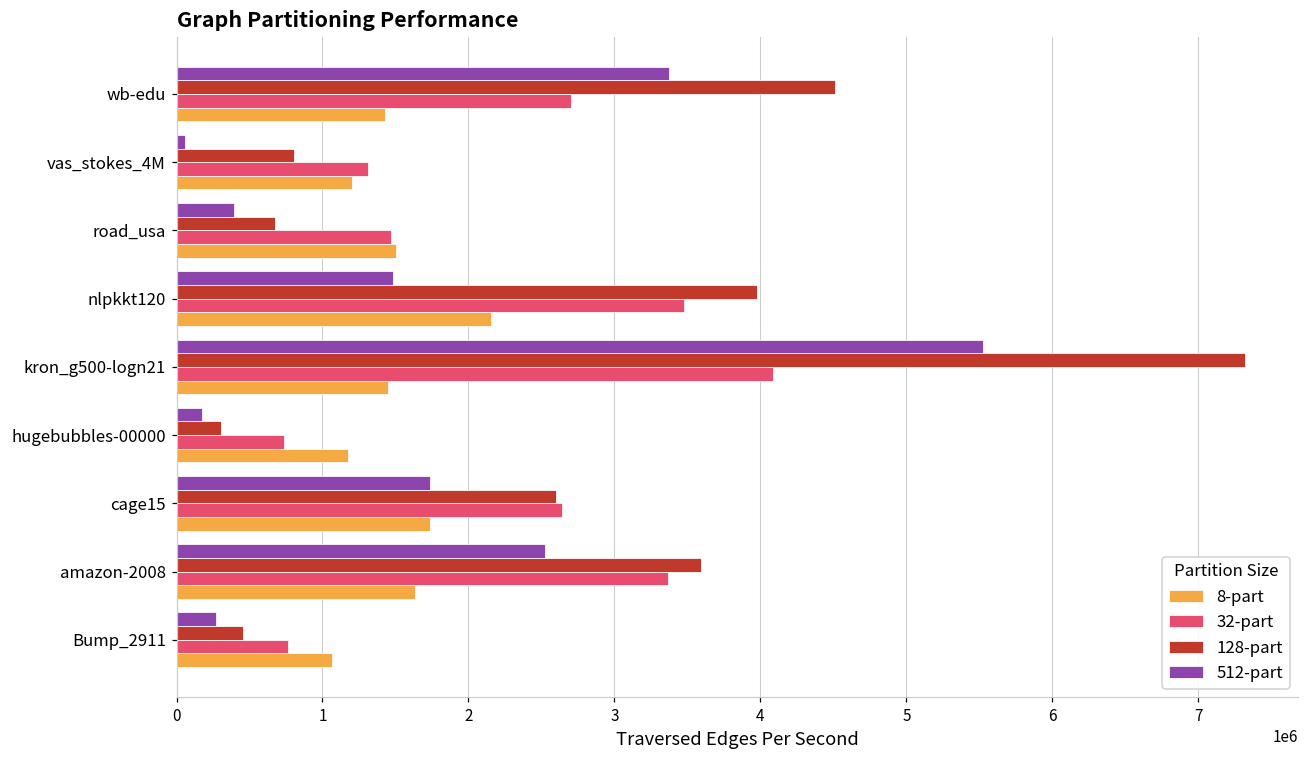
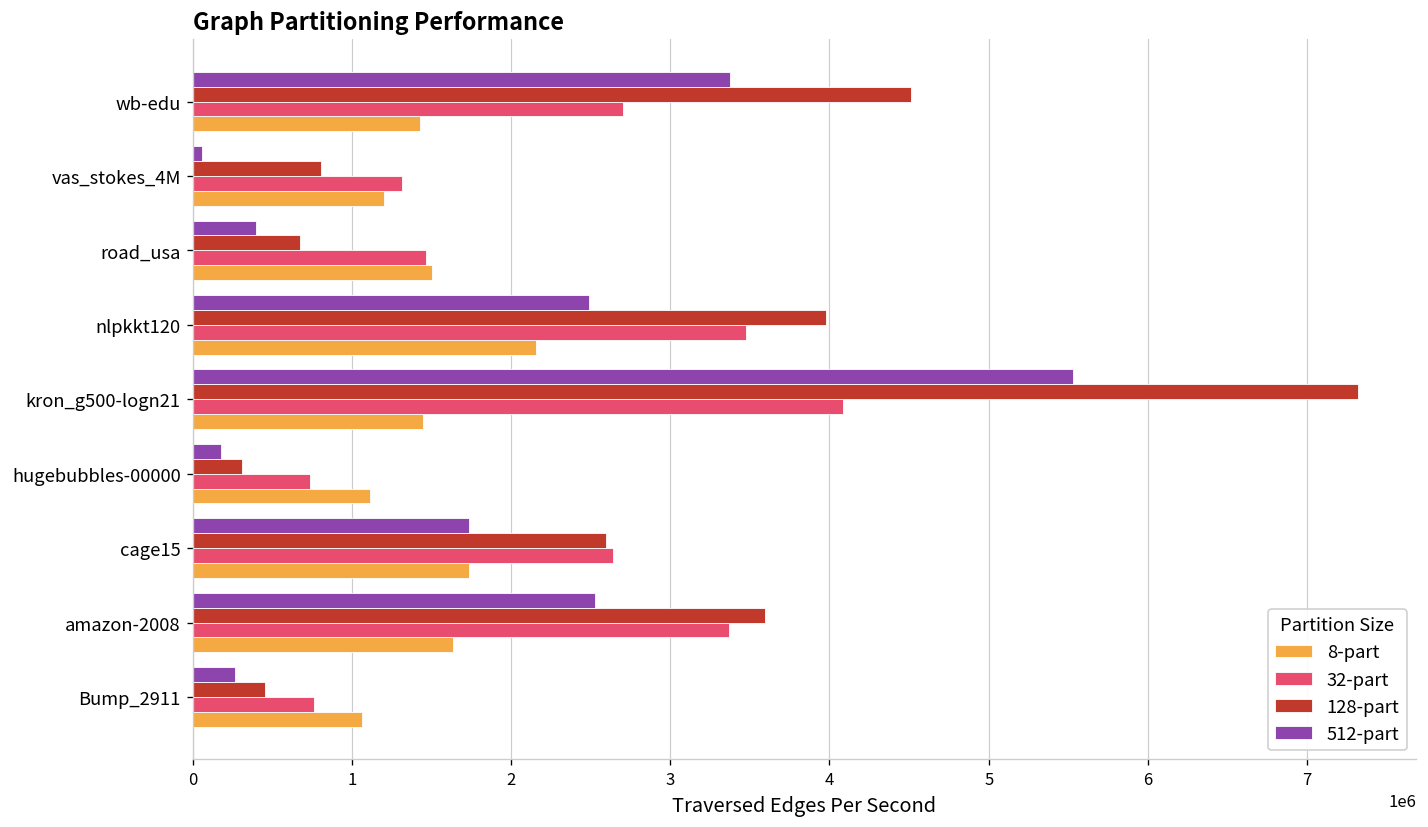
  {
    "8-part": {
      "wb-edu": 1430000,
      "vas_stokes_4M": 1200000,
      "road_usa": 1500000,
      "nlpkkt120": 2160000,
      "kron_g500-logn21": 1450000,
-     "hugebubbles-00000": 1170000,
+     "hugebubbles-00000": 1110000,
      "cage15": 1730000,
      "amazon-2008": 1630000,
      "Bump_2911": 1070000
    },
    "32-part": {
      "wb-edu": 2700000,
      "vas_stokes_4M": 1310000,
      "road_usa": 1470000,
      "nlpkkt120": 3480000,
      "kron_g500-logn21": 4090000,
      "hugebubbles-00000": 740000,
      "cage15": 2640000,
      "amazon-2008": 3370000,
      "Bump_2911": 760000
    },
    "128-part": {
      "wb-edu": 4510000,
      "vas_stokes_4M": 810000,
      "road_usa": 680000,
      "nlpkkt120": 3980000,
      "kron_g500-logn21": 7320000,
      "hugebubbles-00000": 310000,
      "cage15": 2600000,
      "amazon-2008": 3590000,
      "Bump_2911": 450000
    },
    "512-part": {
      "wb-edu": 3380000,
      "vas_stokes_4M": 60000,
      "road_usa": 400000,
-     "nlpkkt120": 1480000,
+     "nlpkkt120": 2490000,
      "kron_g500-logn21": 5530000,
      "hugebubbles-00000": 180000,
      "cage15": 1740000,
      "amazon-2008": 2520000,
      "Bump_2911": 270000
    }
  }
